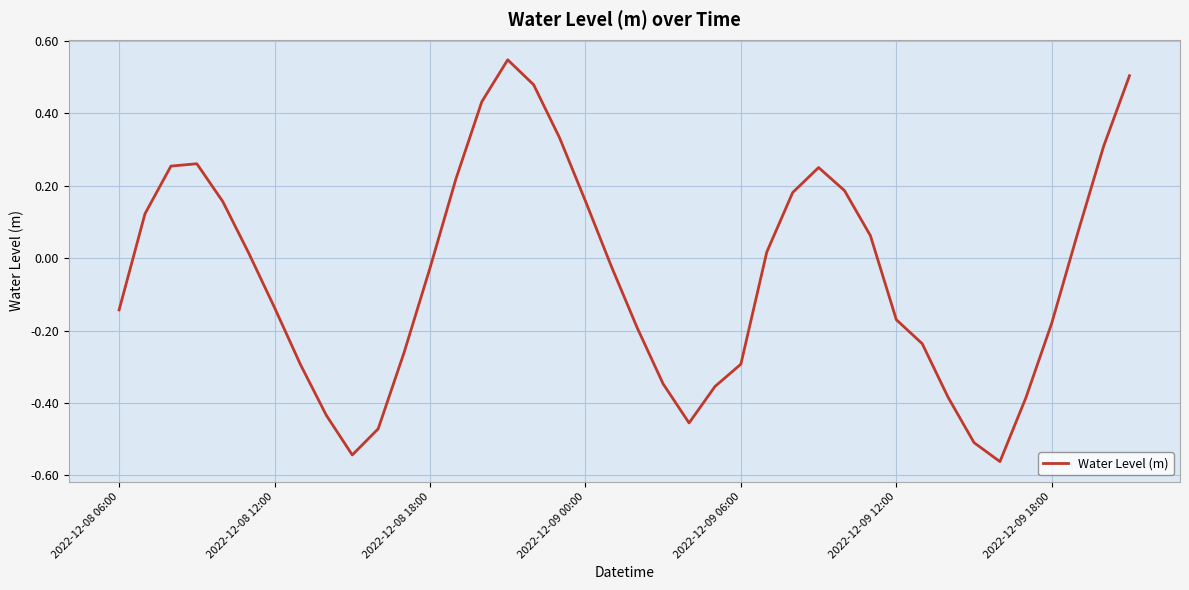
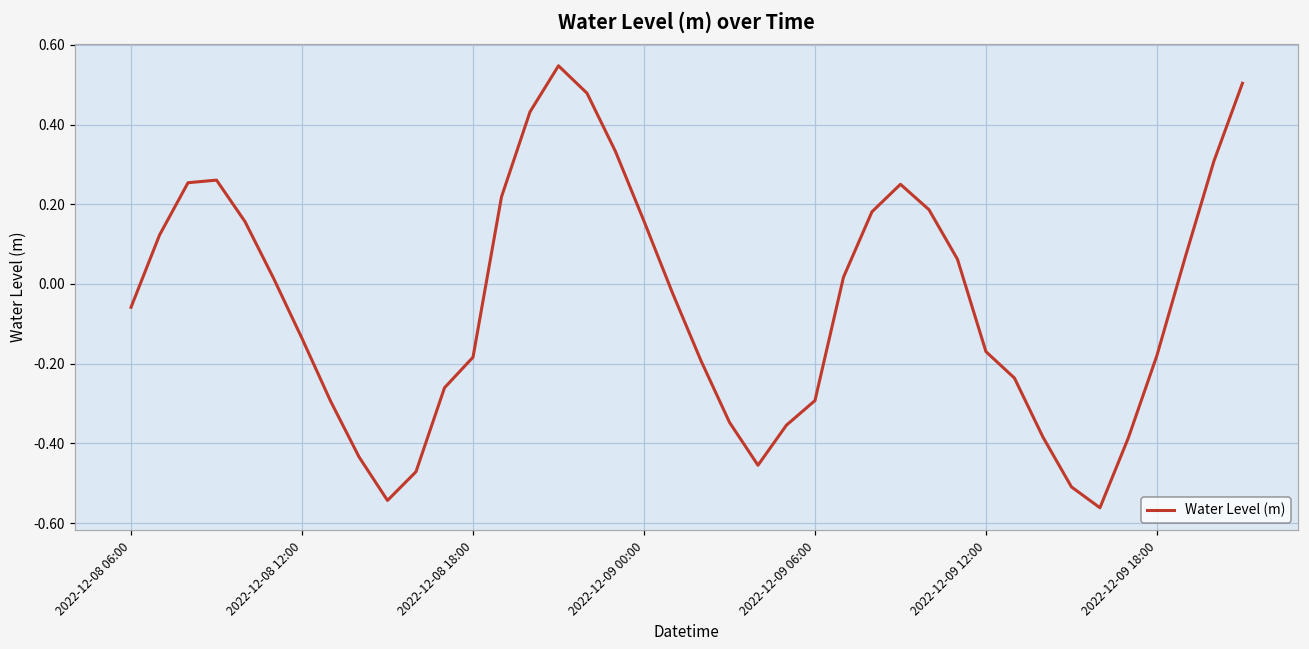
  {
-   "2022-12-08 06:00": -0.14,
+   "2022-12-08 06:00": -0.06,
    "2022-12-08 12:00": -0.14,
-   "2022-12-08 18:00": -0.03,
+   "2022-12-08 18:00": -0.18,
    "2022-12-09 00:00": 0.16,
    "2022-12-09 06:00": -0.29,
    "2022-12-09 12:00": -0.17,
    "2022-12-09 18:00": -0.18
  }
